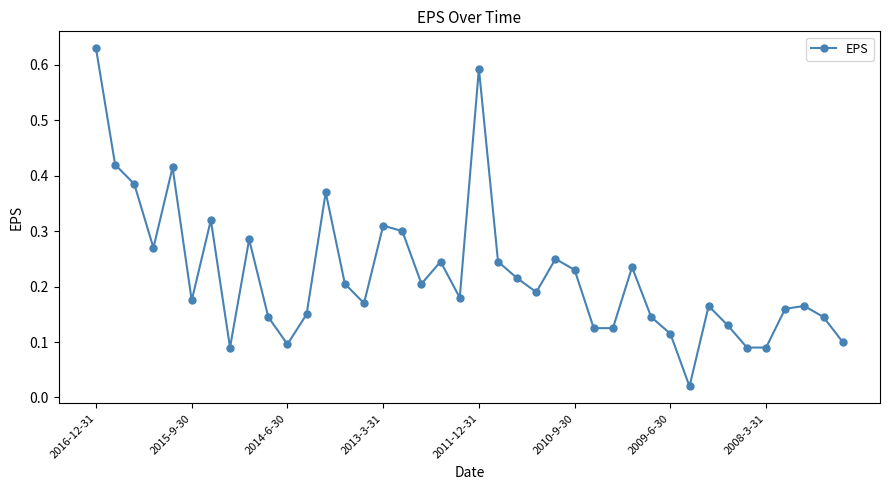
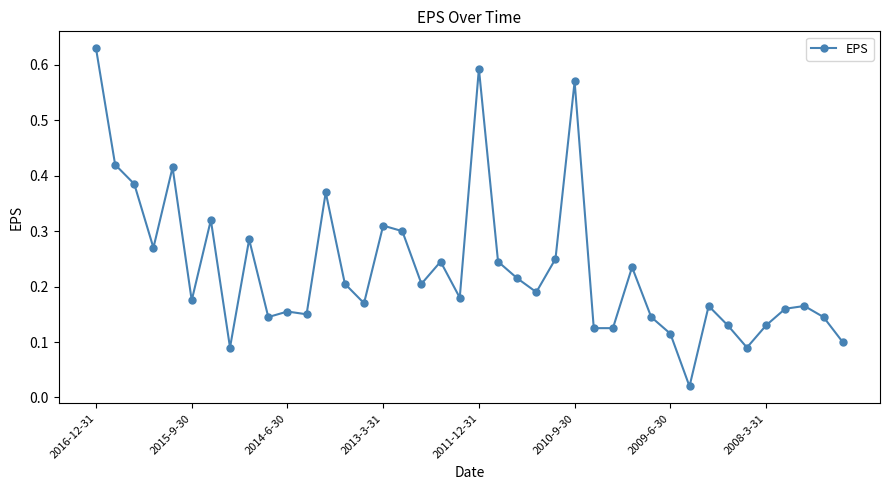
  {
    "2016-12-31": 0.63,
    "2015-9-30": 0.18,
-   "2014-6-30": 0.10,
+   "2014-6-30": 0.16,
    "2013-3-31": 0.31,
    "2011-12-31": 0.59,
-   "2010-9-30": 0.23,
+   "2010-9-30": 0.57,
    "2009-6-30": 0.12,
-   "2008-3-31": 0.09
+   "2008-3-31": 0.13
  }
